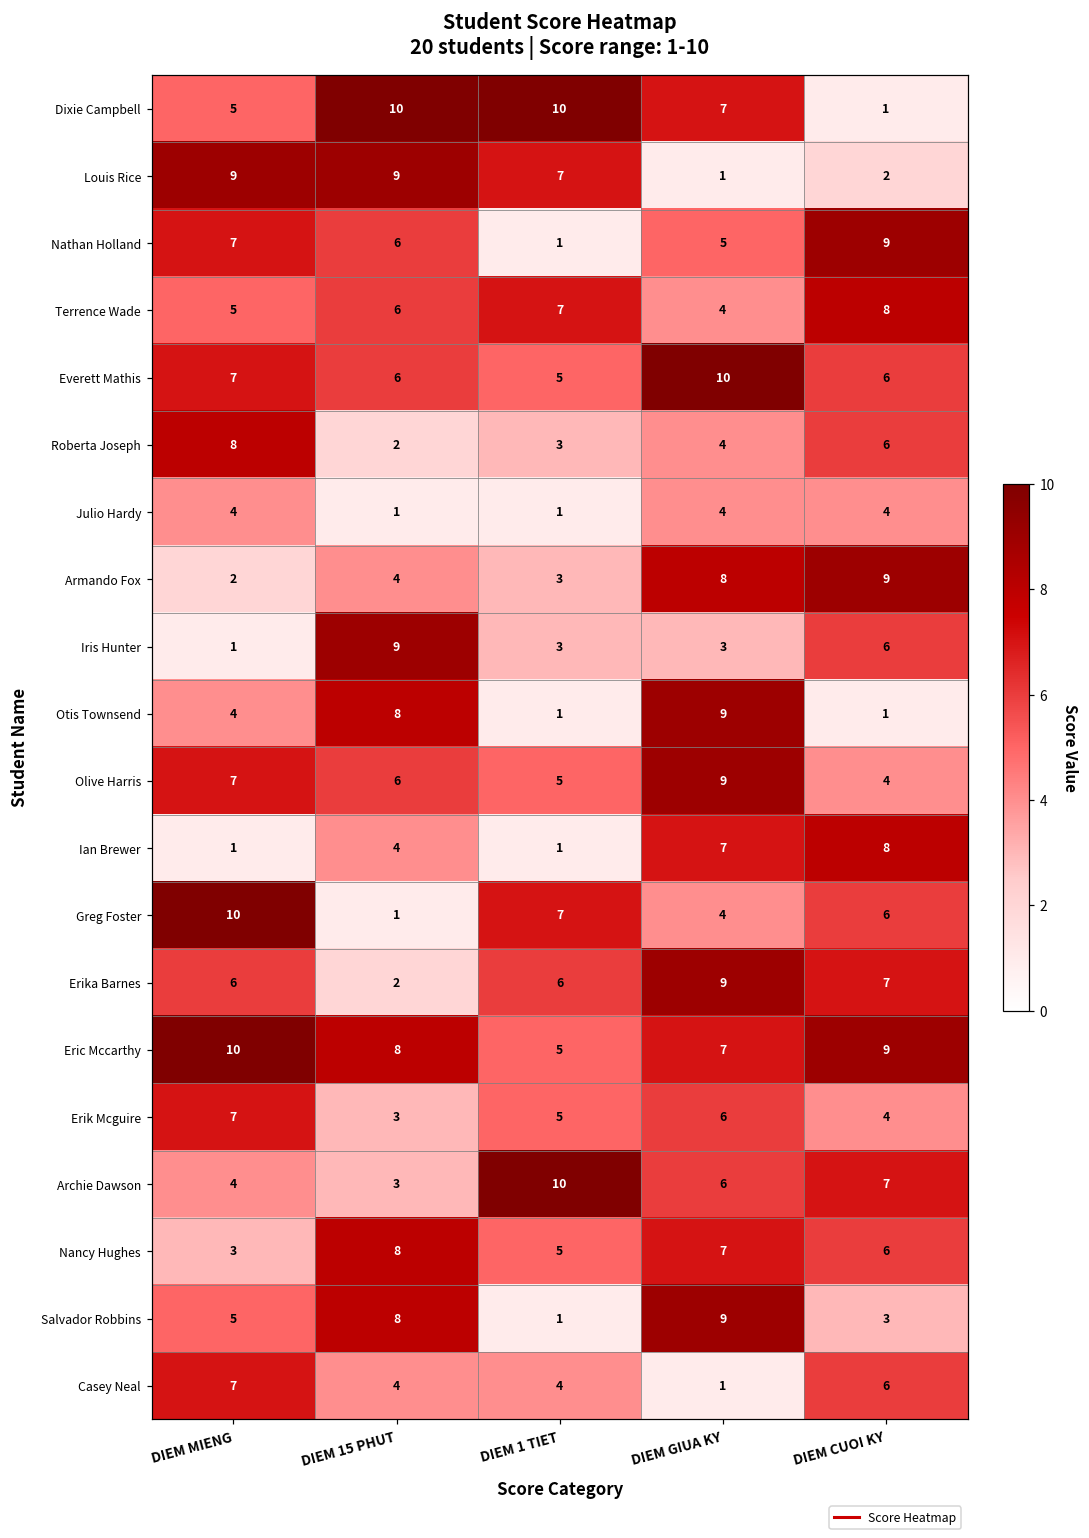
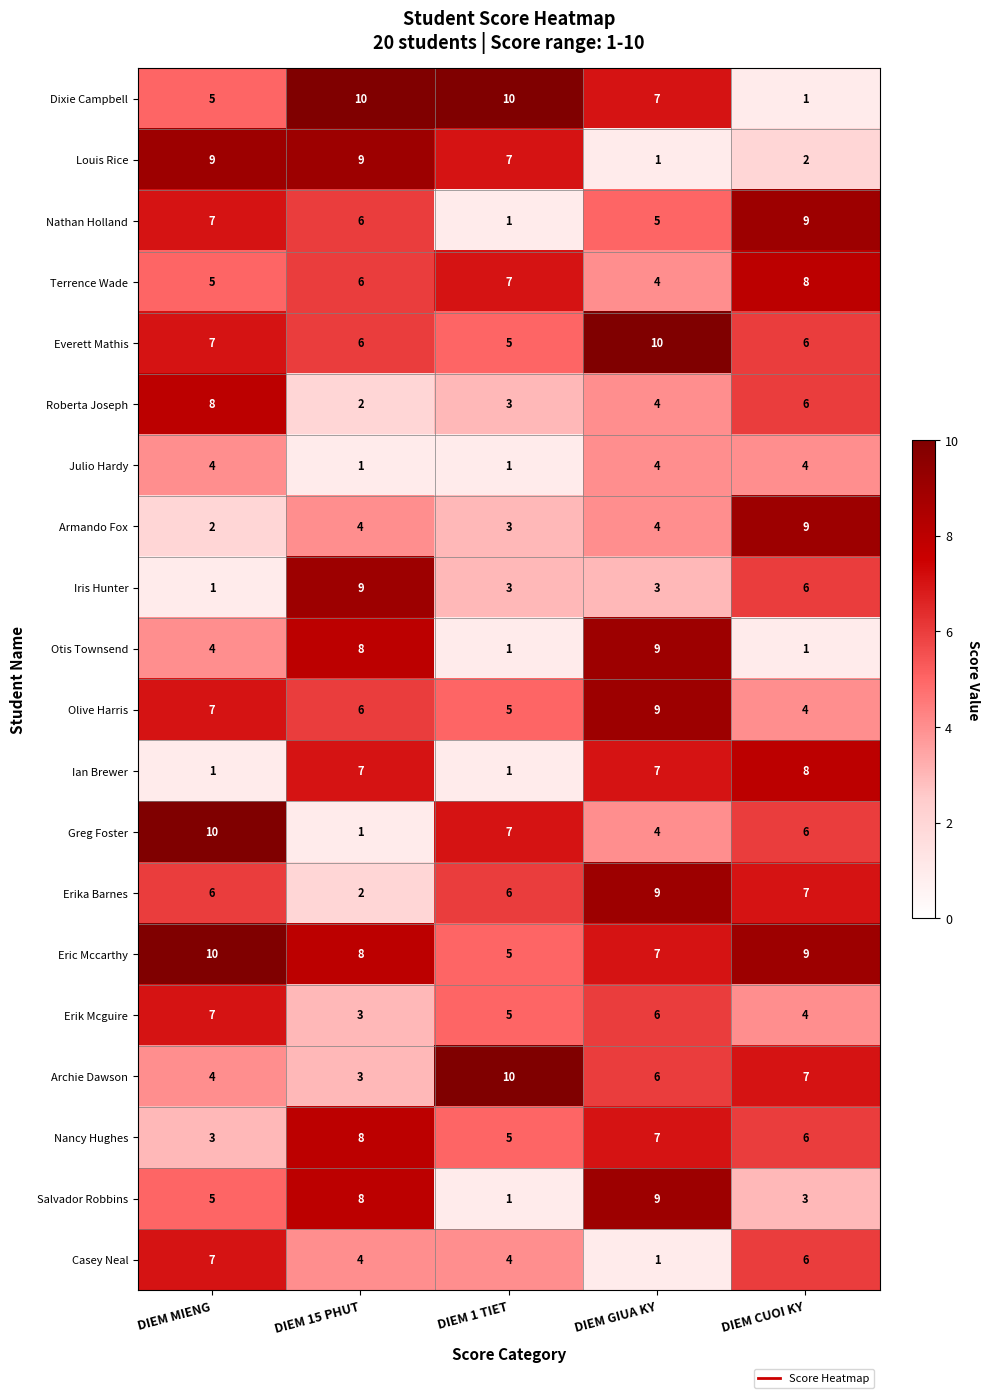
  {
    "Dixie Campbell": {
      "DIEM MIENG": 5,
      "DIEM 15 PHUT": 10,
      "DIEM 1 TIET": 10,
      "DIEM GIUA KY": 7,
      "DIEM CUOI KY": 1
    },
    "Louis Rice": {
      "DIEM MIENG": 9,
      "DIEM 15 PHUT": 9,
      "DIEM 1 TIET": 7,
      "DIEM GIUA KY": 1,
      "DIEM CUOI KY": 2
    },
    "Nathan Holland": {
      "DIEM MIENG": 7,
      "DIEM 15 PHUT": 6,
      "DIEM 1 TIET": 1,
      "DIEM GIUA KY": 5,
      "DIEM CUOI KY": 9
    },
    "Terrence Wade": {
      "DIEM MIENG": 5,
      "DIEM 15 PHUT": 6,
      "DIEM 1 TIET": 7,
      "DIEM GIUA KY": 4,
      "DIEM CUOI KY": 8
    },
    "Everett Mathis": {
      "DIEM MIENG": 7,
      "DIEM 15 PHUT": 6,
      "DIEM 1 TIET": 5,
      "DIEM GIUA KY": 10,
      "DIEM CUOI KY": 6
    },
    "Roberta Joseph": {
      "DIEM MIENG": 8,
      "DIEM 15 PHUT": 2,
      "DIEM 1 TIET": 3,
      "DIEM GIUA KY": 4,
      "DIEM CUOI KY": 6
    },
    "Julio Hardy": {
      "DIEM MIENG": 4,
      "DIEM 15 PHUT": 1,
      "DIEM 1 TIET": 1,
      "DIEM GIUA KY": 4,
      "DIEM CUOI KY": 4
    },
    "Armando Fox": {
      "DIEM MIENG": 2,
      "DIEM 15 PHUT": 4,
      "DIEM 1 TIET": 3,
-     "DIEM GIUA KY": 8,
+     "DIEM GIUA KY": 4,
      "DIEM CUOI KY": 9
    },
    "Iris Hunter": {
      "DIEM MIENG": 1,
      "DIEM 15 PHUT": 9,
      "DIEM 1 TIET": 3,
      "DIEM GIUA KY": 3,
      "DIEM CUOI KY": 6
    },
    "Otis Townsend": {
      "DIEM MIENG": 4,
      "DIEM 15 PHUT": 8,
      "DIEM 1 TIET": 1,
      "DIEM GIUA KY": 9,
      "DIEM CUOI KY": 1
    },
    "Olive Harris": {
      "DIEM MIENG": 7,
      "DIEM 15 PHUT": 6,
      "DIEM 1 TIET": 5,
      "DIEM GIUA KY": 9,
      "DIEM CUOI KY": 4
    },
    "Ian Brewer": {
      "DIEM MIENG": 1,
-     "DIEM 15 PHUT": 4,
+     "DIEM 15 PHUT": 7,
      "DIEM 1 TIET": 1,
      "DIEM GIUA KY": 7,
      "DIEM CUOI KY": 8
    },
    "Greg Foster": {
      "DIEM MIENG": 10,
      "DIEM 15 PHUT": 1,
      "DIEM 1 TIET": 7,
      "DIEM GIUA KY": 4,
      "DIEM CUOI KY": 6
    },
    "Erika Barnes": {
      "DIEM MIENG": 6,
      "DIEM 15 PHUT": 2,
      "DIEM 1 TIET": 6,
      "DIEM GIUA KY": 9,
      "DIEM CUOI KY": 7
    },
    "Eric Mccarthy": {
      "DIEM MIENG": 10,
      "DIEM 15 PHUT": 8,
      "DIEM 1 TIET": 5,
      "DIEM GIUA KY": 7,
      "DIEM CUOI KY": 9
    },
    "Erik Mcguire": {
      "DIEM MIENG": 7,
      "DIEM 15 PHUT": 3,
      "DIEM 1 TIET": 5,
      "DIEM GIUA KY": 6,
      "DIEM CUOI KY": 4
    },
    "Archie Dawson": {
      "DIEM MIENG": 4,
      "DIEM 15 PHUT": 3,
      "DIEM 1 TIET": 10,
      "DIEM GIUA KY": 6,
      "DIEM CUOI KY": 7
    },
    "Nancy Hughes": {
      "DIEM MIENG": 3,
      "DIEM 15 PHUT": 8,
      "DIEM 1 TIET": 5,
      "DIEM GIUA KY": 7,
      "DIEM CUOI KY": 6
    },
    "Salvador Robbins": {
      "DIEM MIENG": 5,
      "DIEM 15 PHUT": 8,
      "DIEM 1 TIET": 1,
      "DIEM GIUA KY": 9,
      "DIEM CUOI KY": 3
    },
    "Casey Neal": {
      "DIEM MIENG": 7,
      "DIEM 15 PHUT": 4,
      "DIEM 1 TIET": 4,
      "DIEM GIUA KY": 1,
      "DIEM CUOI KY": 6
    }
  }
